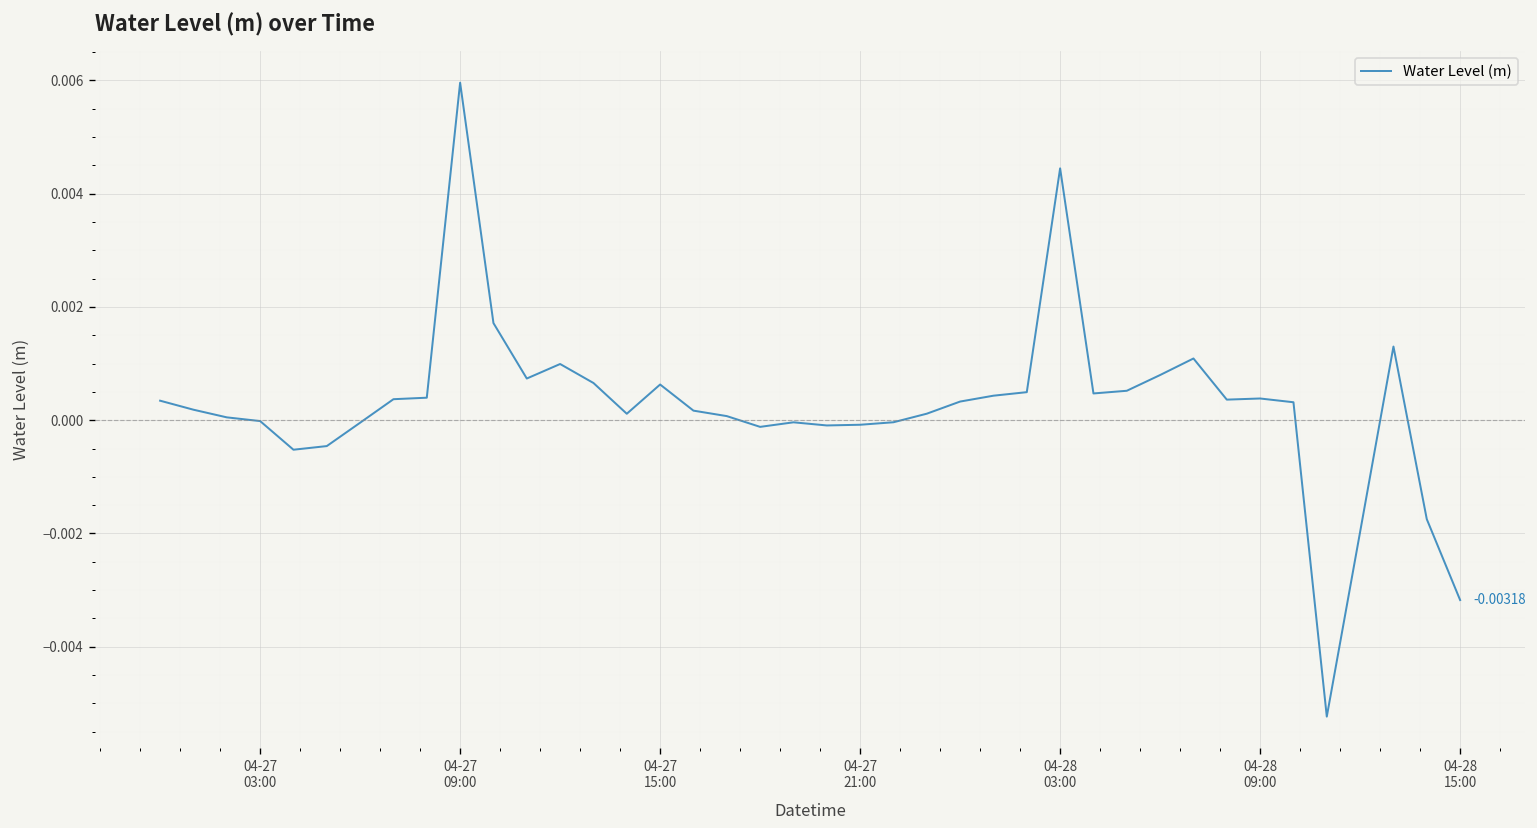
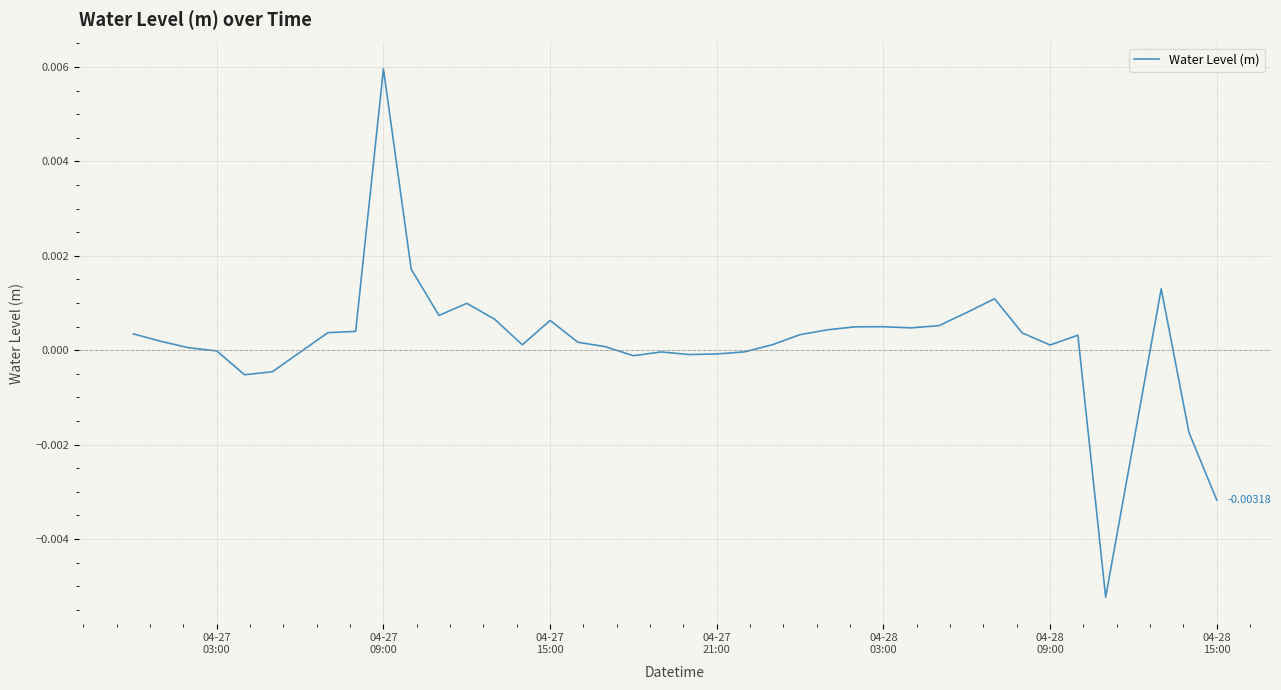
  {
    "04-27 03:00": 0.0000,
    "04-27 09:00": 0.0060,
    "04-27 15:00": 0.0006,
    "04-27 21:00": -0.0001,
-   "04-28 03:00": 0.0044,
-   "04-28 09:00": 0.0004
+   "04-28 03:00": 0.0005,
+   "04-28 09:00": 0.0001
  }
